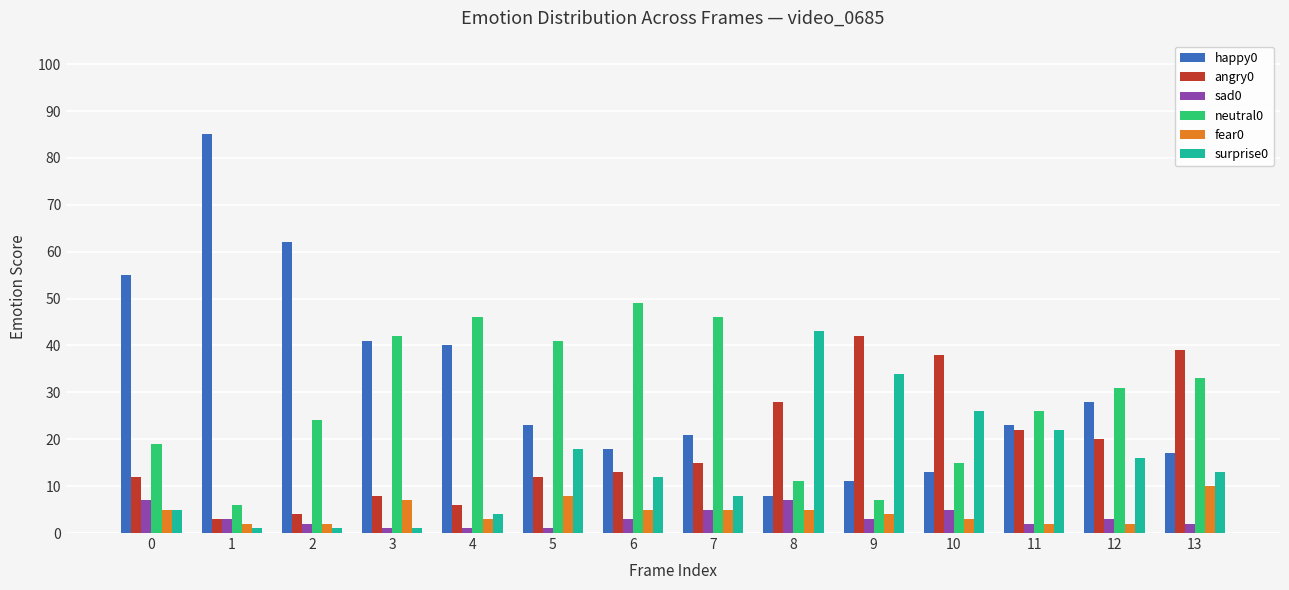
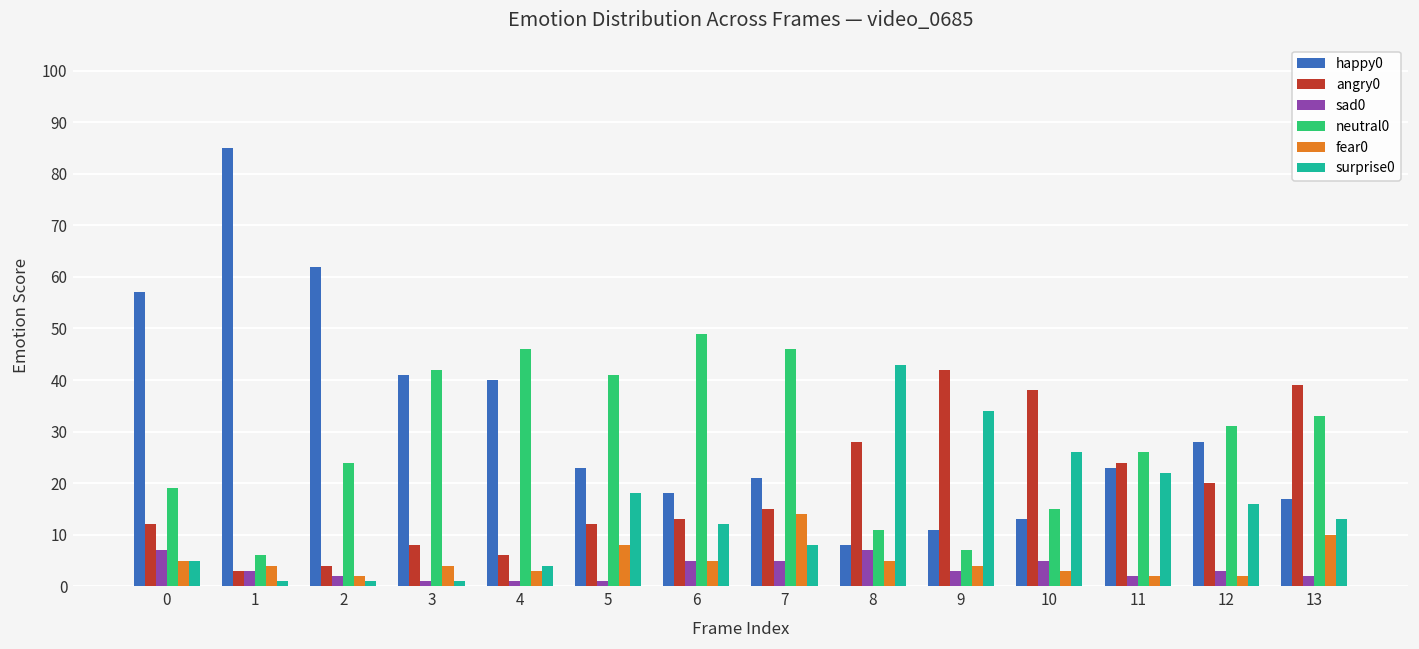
  {
    "happy0": {
-     "0": 55,
+     "0": 57,
      "1": 85,
      "2": 62,
      "3": 41,
      "4": 40,
      "5": 23,
      "6": 18,
      "7": 21,
      "8": 8,
      "9": 11,
      "10": 13,
      "11": 23,
      "12": 28,
      "13": 17
    },
    "angry0": {
      "0": 12,
      "1": 3,
      "2": 4,
      "3": 8,
      "4": 6,
      "5": 12,
      "6": 13,
      "7": 15,
      "8": 28,
      "9": 42,
      "10": 38,
-     "11": 22,
+     "11": 24,
      "12": 20,
      "13": 39
    },
    "sad0": {
      "0": 7,
      "1": 3,
      "2": 2,
      "3": 1,
      "4": 1,
      "5": 1,
-     "6": 3,
+     "6": 5,
      "7": 5,
      "8": 7,
      "9": 3,
      "10": 5,
      "11": 2,
      "12": 3,
      "13": 2
    },
    "fear0": {
      "0": 5,
-     "1": 2,
+     "1": 4,
      "2": 2,
-     "3": 7,
+     "3": 4,
      "4": 3,
      "5": 8,
      "6": 5,
-     "7": 5,
+     "7": 14,
      "8": 5,
      "9": 4,
      "10": 3,
      "11": 2,
      "12": 2,
      "13": 10
    }
  }
